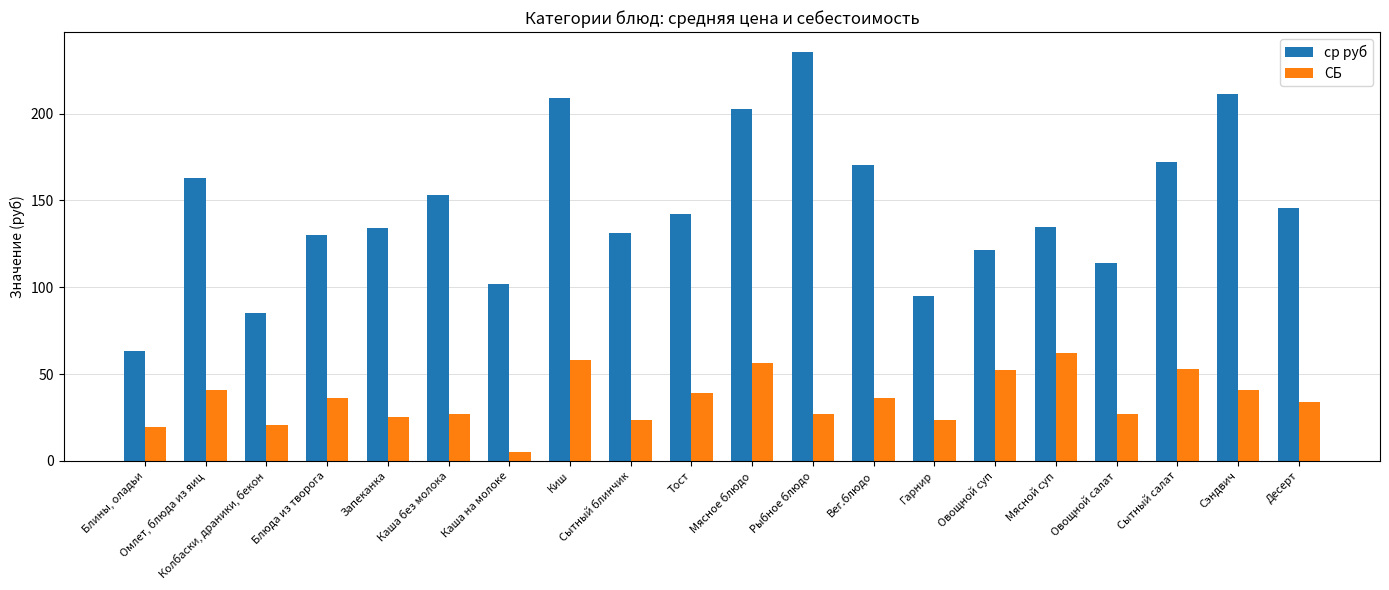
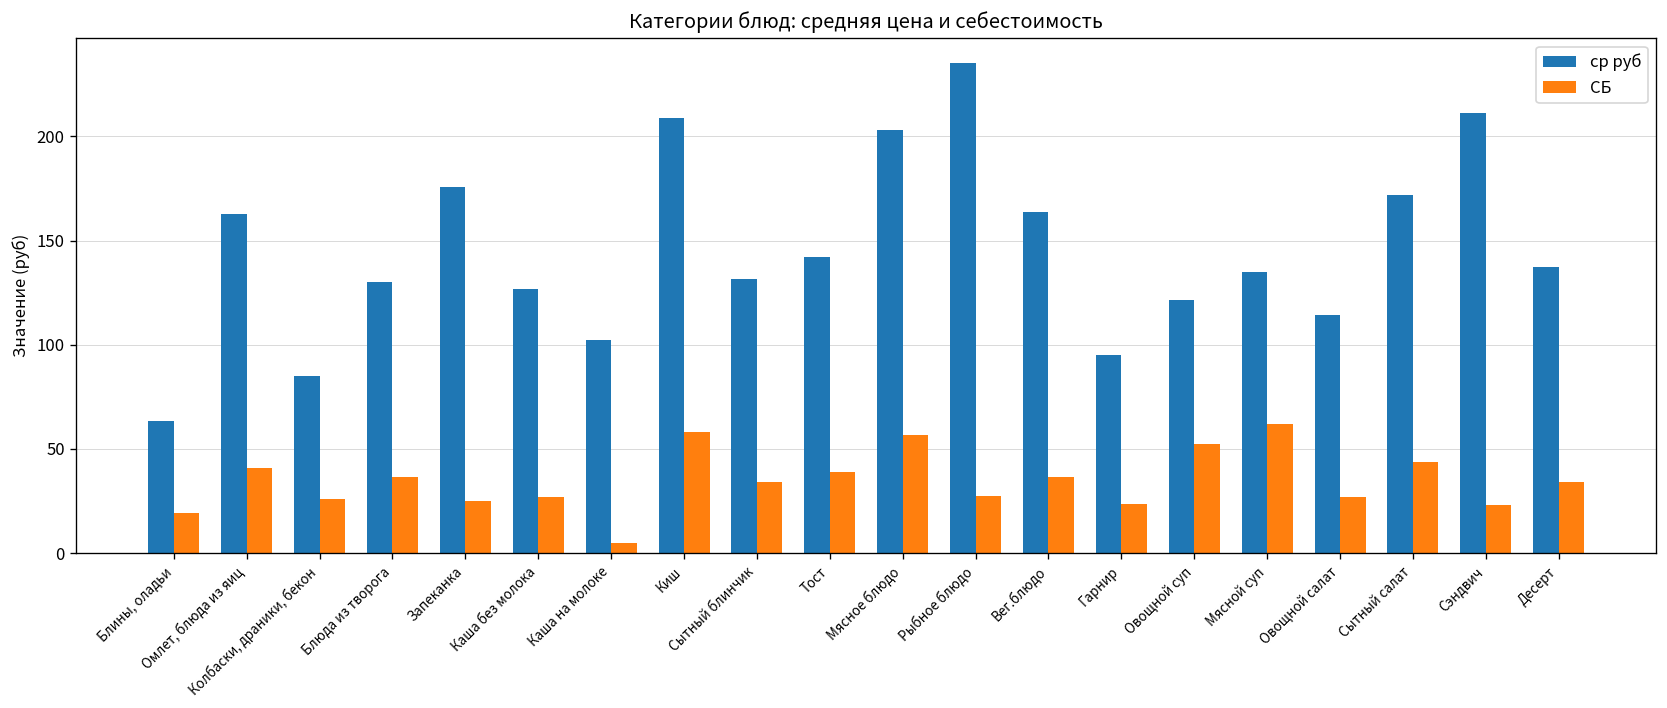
  {
    "ср руб": {
      "Блины, оладьи": 63,
      "Омлет, блюда из яиц": 163,
      "Колбаски, драники, бекон": 85,
      "Блюда из творога": 130,
-     "Запеканка": 134,
-     "Каша без молока": 153,
+     "Запеканка": 176,
+     "Каша без молока": 127,
      "Каша на молоке": 102,
      "Киш": 209,
      "Сытный блинчик": 132,
      "Тост": 142,
      "Мясное блюдо": 203,
      "Рыбное блюдо": 235,
-     "Вег.блюдо": 171,
+     "Вег.блюдо": 164,
      "Гарнир": 95,
      "Овощной суп": 122,
      "Мясной суп": 135,
      "Овощной салат": 114,
      "Сытный салат": 172,
      "Сэндвич": 211,
-     "Десерт": 146
+     "Десерт": 138
    },
    "СБ": {
      "Блины, оладьи": 19,
      "Омлет, блюда из яиц": 41,
-     "Колбаски, драники, бекон": 21,
+     "Колбаски, драники, бекон": 26,
      "Блюда из творога": 36,
      "Запеканка": 25,
      "Каша без молока": 27,
      "Каша на молоке": 5,
      "Киш": 58,
-     "Сытный блинчик": 24,
+     "Сытный блинчик": 34,
      "Тост": 39,
      "Мясное блюдо": 57,
      "Рыбное блюдо": 27,
      "Вег.блюдо": 37,
      "Гарнир": 24,
      "Овощной суп": 53,
      "Мясной суп": 62,
      "Овощной салат": 27,
-     "Сытный салат": 53,
-     "Сэндвич": 41,
+     "Сытный салат": 44,
+     "Сэндвич": 23,
      "Десерт": 34
    }
  }
